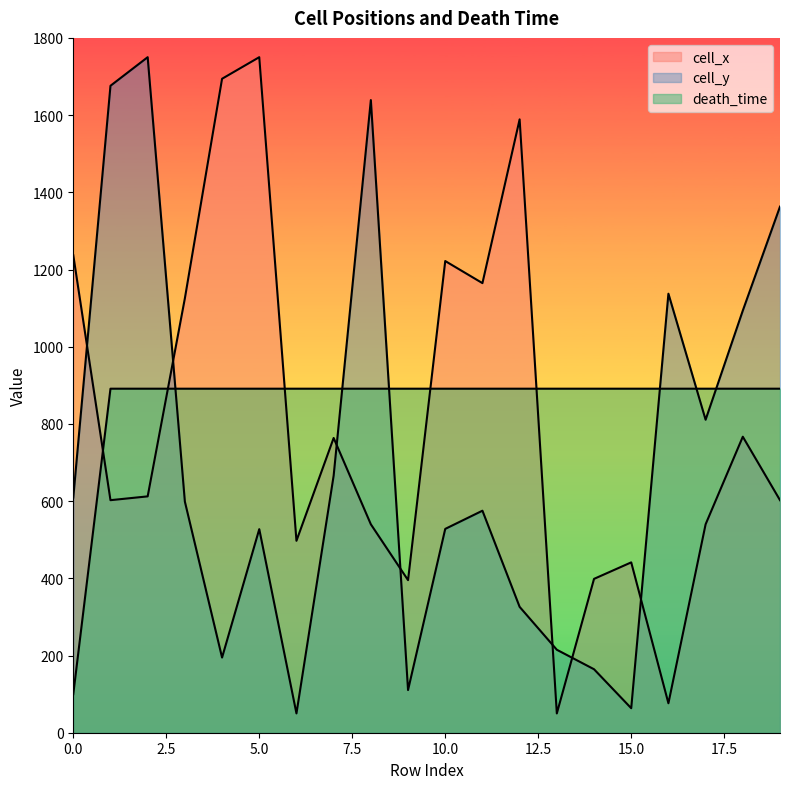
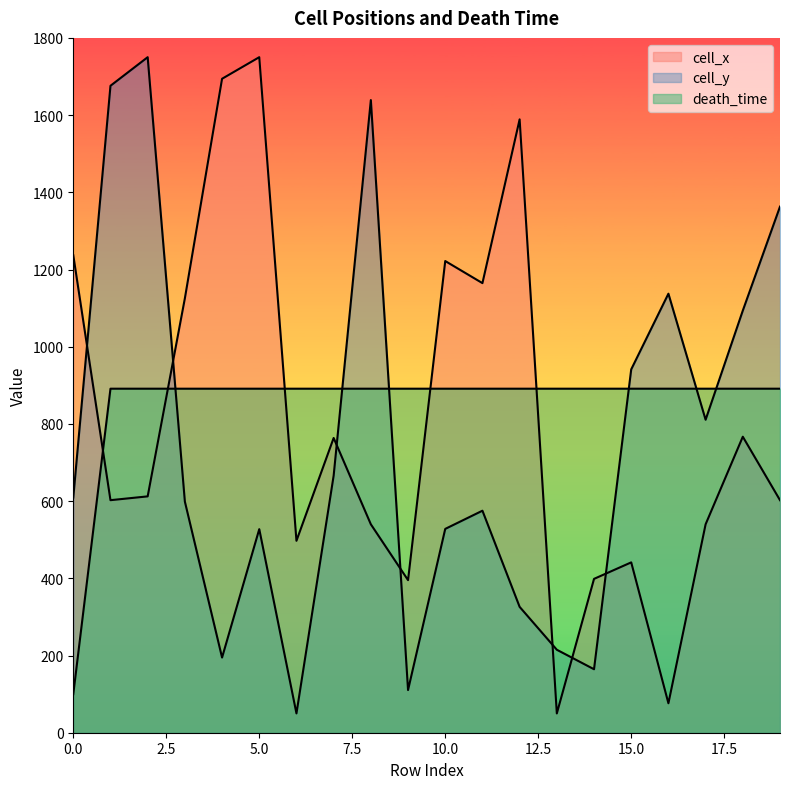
  {
    "cell_x": {
      "0.0": 1240,
      "5.0": 1750,
      "10.0": 1220,
      "15.0": 440
    },
    "cell_y": {
      "0.0": 610,
      "5.0": 530,
      "10.0": 530,
-     "15.0": 60
+     "15.0": 940
    },
    "death_time": {
      "0.0": 100,
      "5.0": 890,
      "10.0": 890,
      "15.0": 890
    }
  }
